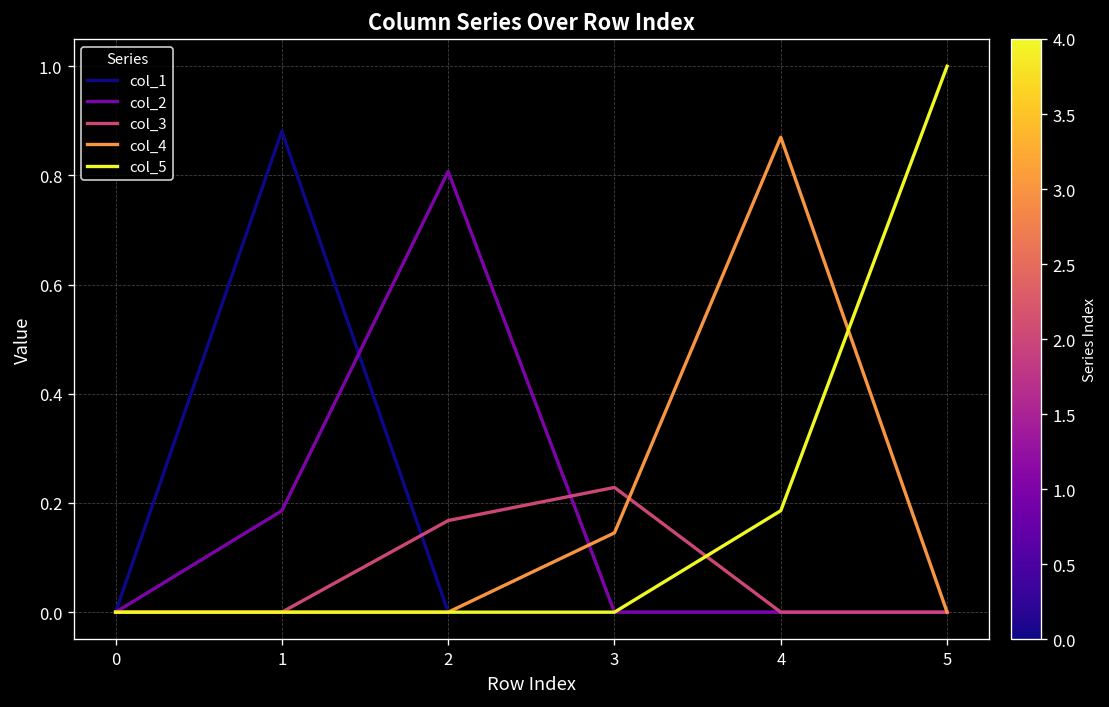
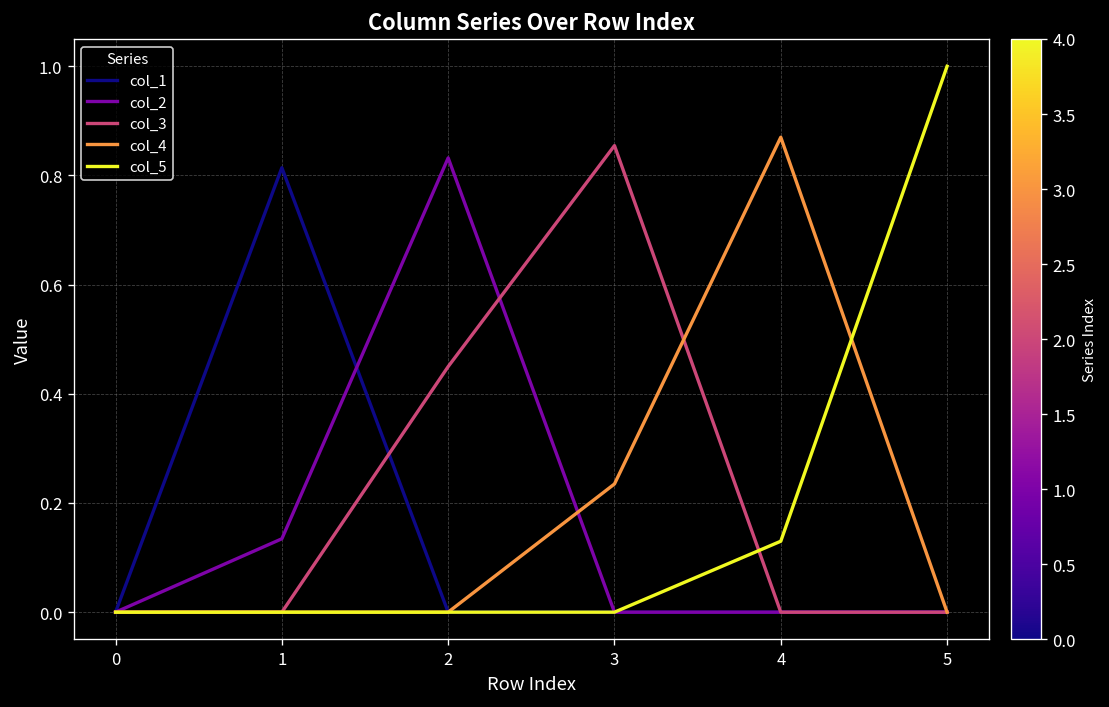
  {
    "col_1": {
-     "1": 0.88
+     "1": 0.81
    },
    "col_2": {
-     "1": 0.19,
-     "2": 0.81
+     "1": 0.13,
+     "2": 0.83
    },
    "col_3": {
-     "2": 0.17,
-     "3": 0.23
+     "2": 0.45,
+     "3": 0.85
    },
    "col_4": {
-     "3": 0.15,
+     "3": 0.23,
      "4": 0.87
    },
    "col_5": {
-     "4": 0.19,
+     "4": 0.13,
      "5": 1.00
    }
  }
